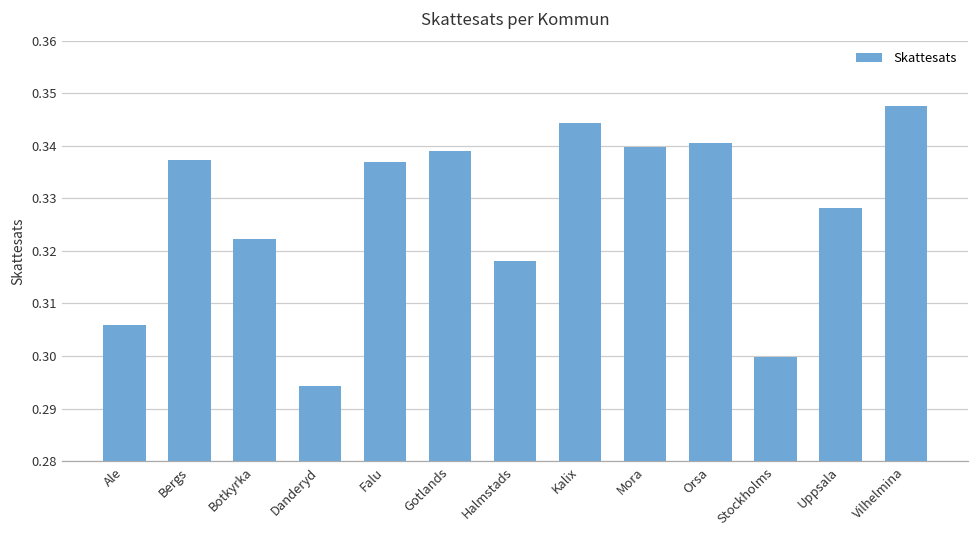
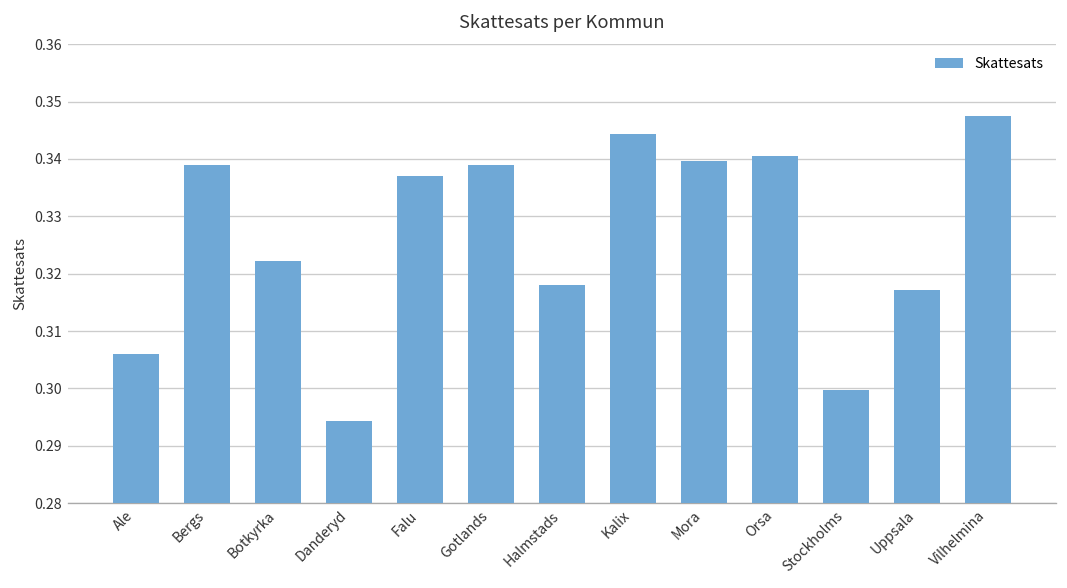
  {
    "Ale": 0.306,
-   "Bergs": 0.337,
+   "Bergs": 0.339,
    "Botkyrka": 0.322,
    "Danderyd": 0.294,
    "Falu": 0.337,
    "Gotlands": 0.339,
    "Halmstads": 0.318,
    "Kalix": 0.344,
    "Mora": 0.340,
    "Orsa": 0.341,
    "Stockholms": 0.300,
-   "Uppsala": 0.328,
+   "Uppsala": 0.317,
    "Vilhelmina": 0.348
  }
